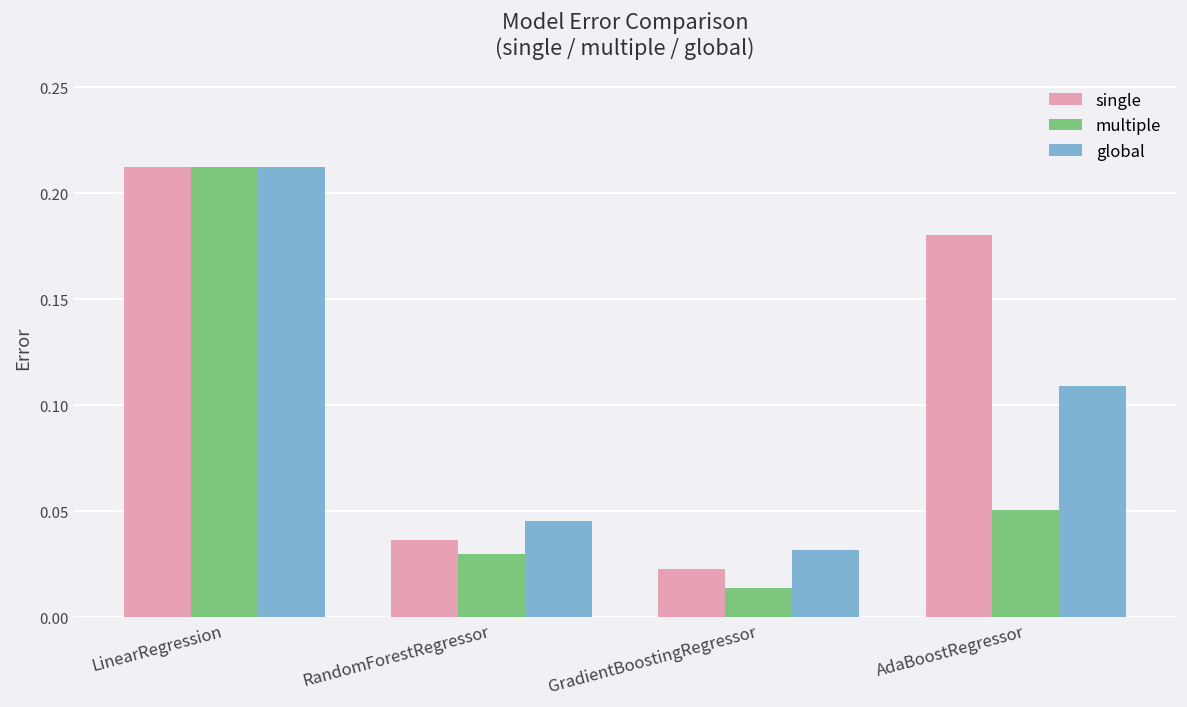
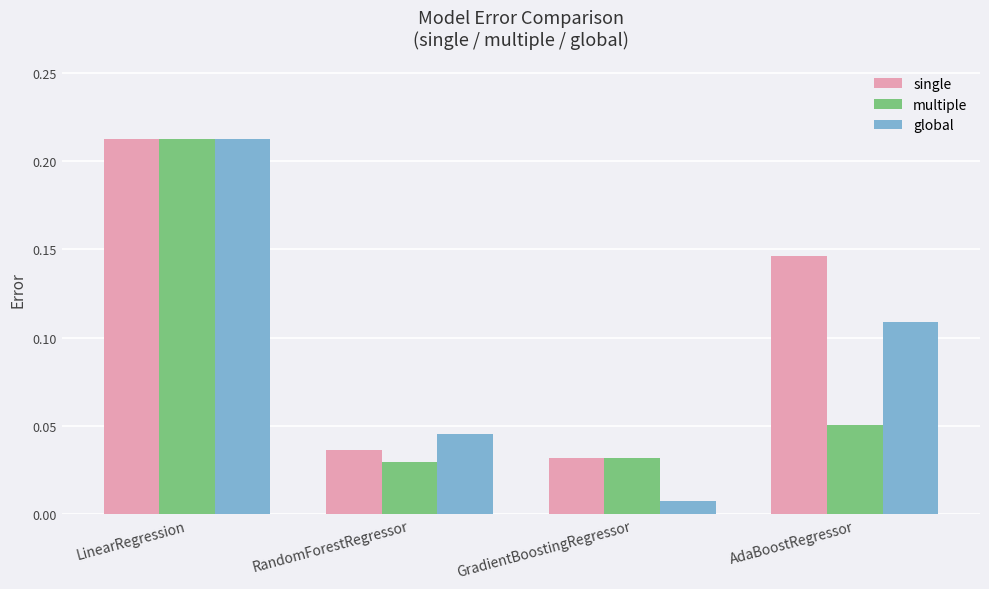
  {
    "single": {
      "LinearRegression": 0.212,
      "RandomForestRegressor": 0.036,
-     "GradientBoostingRegressor": 0.023,
-     "AdaBoostRegressor": 0.180
+     "GradientBoostingRegressor": 0.032,
+     "AdaBoostRegressor": 0.146
    },
    "multiple": {
      "LinearRegression": 0.212,
      "RandomForestRegressor": 0.030,
-     "GradientBoostingRegressor": 0.014,
+     "GradientBoostingRegressor": 0.032,
      "AdaBoostRegressor": 0.051
    },
    "global": {
      "LinearRegression": 0.212,
      "RandomForestRegressor": 0.046,
-     "GradientBoostingRegressor": 0.032,
+     "GradientBoostingRegressor": 0.007,
      "AdaBoostRegressor": 0.109
    }
  }
